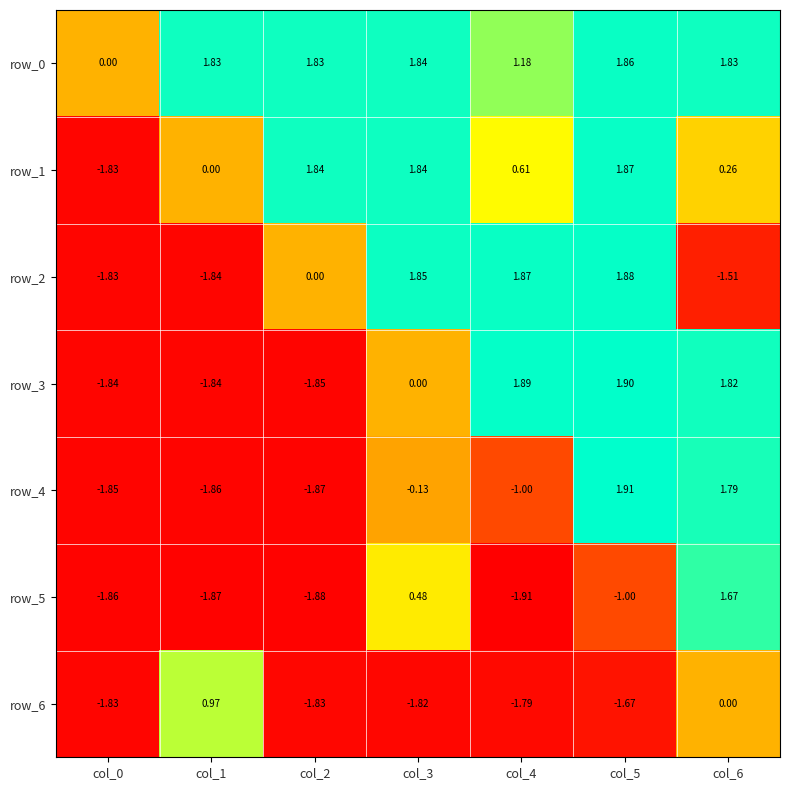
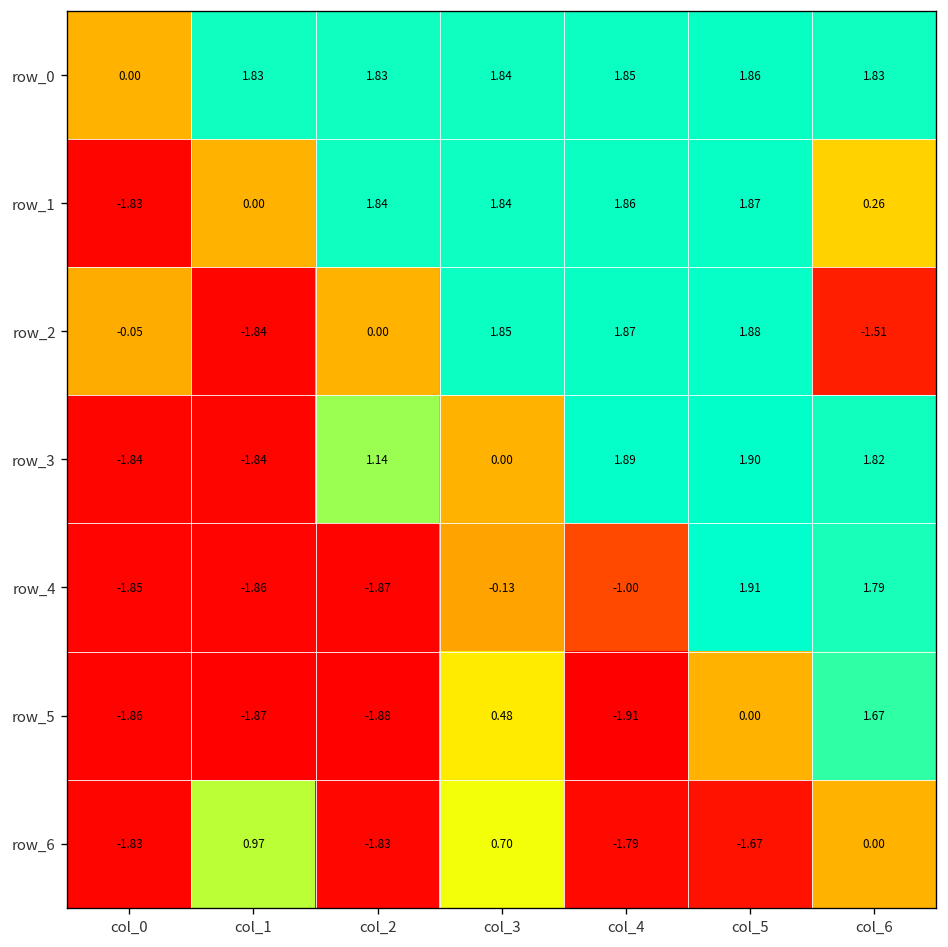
  {
    "row_0": {
      "col_0": 0.00,
      "col_1": 1.83,
      "col_2": 1.83,
      "col_3": 1.84,
-     "col_4": 1.18,
+     "col_4": 1.85,
      "col_5": 1.86,
      "col_6": 1.83
    },
    "row_1": {
      "col_0": -1.83,
      "col_1": 0.00,
      "col_2": 1.84,
      "col_3": 1.84,
-     "col_4": 0.61,
+     "col_4": 1.86,
      "col_5": 1.87,
      "col_6": 0.26
    },
    "row_2": {
-     "col_0": -1.83,
+     "col_0": -0.05,
      "col_1": -1.84,
      "col_2": 0.00,
      "col_3": 1.85,
      "col_4": 1.87,
      "col_5": 1.88,
      "col_6": -1.51
    },
    "row_3": {
      "col_0": -1.84,
      "col_1": -1.84,
-     "col_2": -1.85,
+     "col_2": 1.14,
      "col_3": 0.00,
      "col_4": 1.89,
      "col_5": 1.90,
      "col_6": 1.82
    },
    "row_4": {
      "col_0": -1.85,
      "col_1": -1.86,
      "col_2": -1.87,
      "col_3": -0.13,
      "col_4": -1.00,
      "col_5": 1.91,
      "col_6": 1.79
    },
    "row_5": {
      "col_0": -1.86,
      "col_1": -1.87,
      "col_2": -1.88,
      "col_3": 0.48,
      "col_4": -1.91,
-     "col_5": -1.00,
+     "col_5": 0.00,
      "col_6": 1.67
    },
    "row_6": {
      "col_0": -1.83,
      "col_1": 0.97,
      "col_2": -1.83,
-     "col_3": -1.82,
+     "col_3": 0.70,
      "col_4": -1.79,
      "col_5": -1.67,
      "col_6": 0.00
    }
  }
